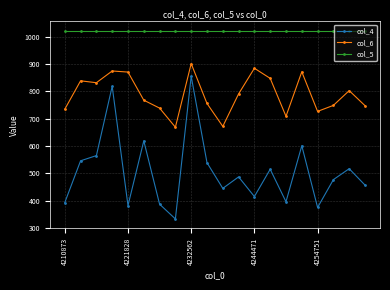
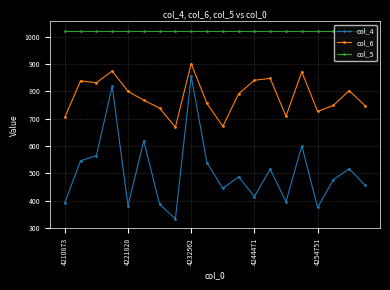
  {
    "col_4": {
      "4210873": 390,
      "4221828": 380,
      "4232562": 860,
      "4244471": 420,
      "4254751": 380
    },
    "col_6": {
-     "4210873": 740,
-     "4221828": 870,
+     "4210873": 710,
+     "4221828": 800,
      "4232562": 900,
-     "4244471": 890,
+     "4244471": 840,
      "4254751": 730
    },
    "col_5": {
      "4210873": 1020,
      "4221828": 1020,
      "4232562": 1020,
      "4244471": 1020,
      "4254751": 1020
    }
  }
